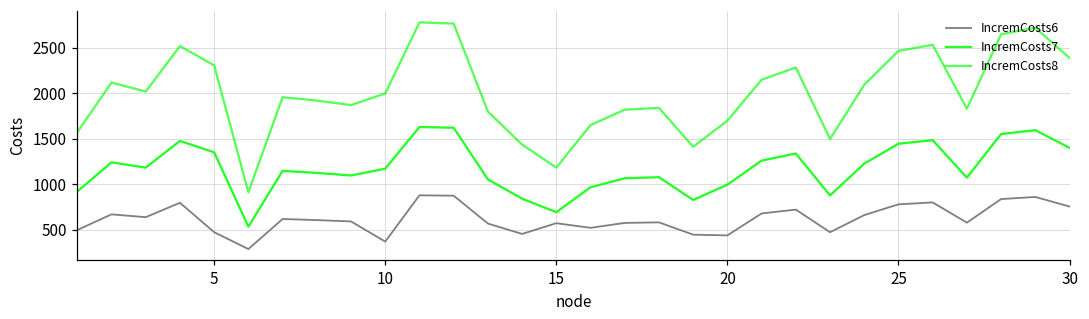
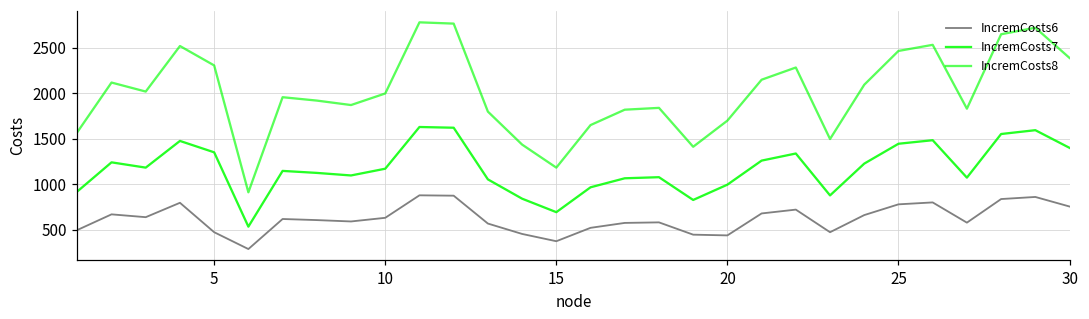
  {
    "IncremCosts6": {
      "5": 500,
-     "10": 400,
-     "15": 600,
+     "10": 600,
+     "15": 400,
      "20": 400,
      "25": 800,
      "30": 800
    }
  }
